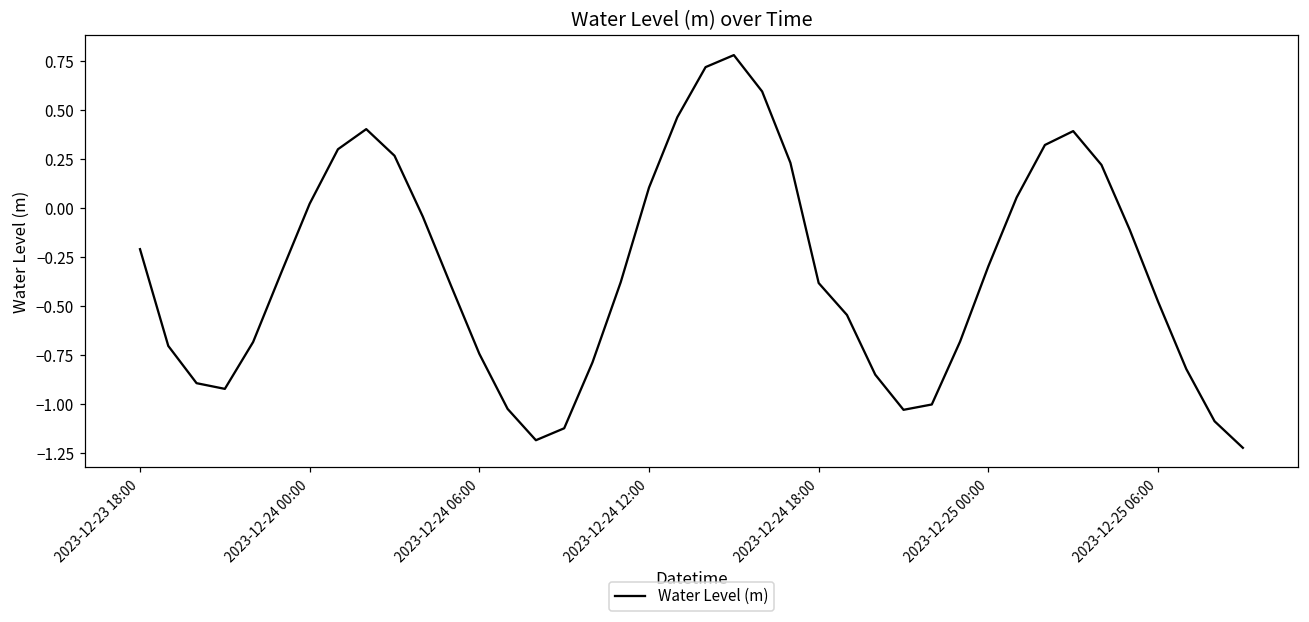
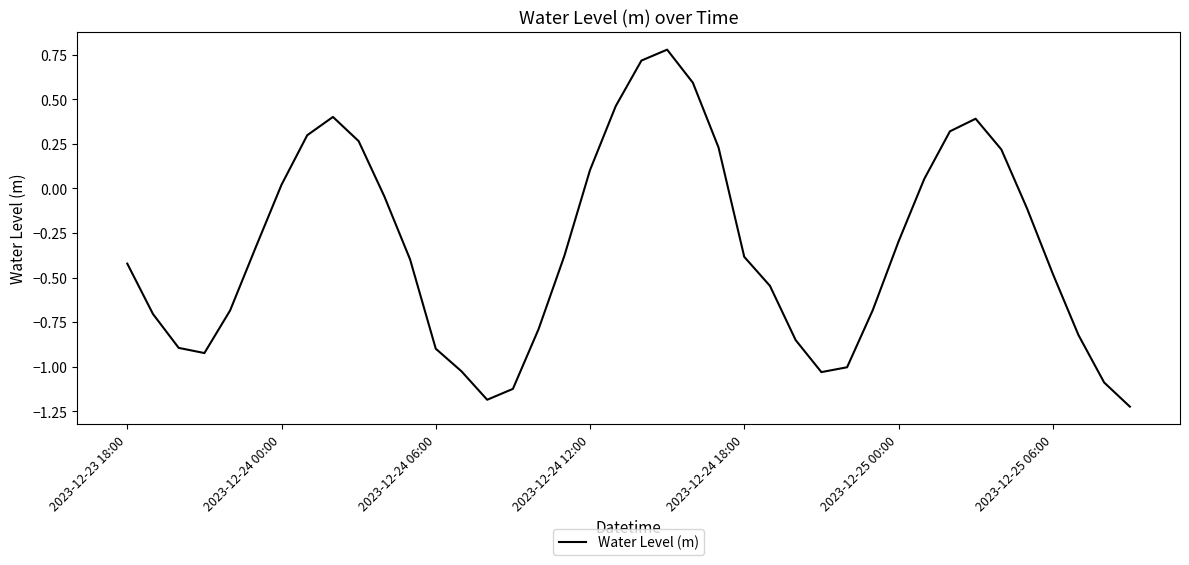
  {
-   "2023-12-23 18:00": -0.21,
+   "2023-12-23 18:00": -0.42,
    "2023-12-24 00:00": 0.02,
-   "2023-12-24 06:00": -0.74,
+   "2023-12-24 06:00": -0.90,
    "2023-12-24 12:00": 0.10,
    "2023-12-24 18:00": -0.38,
    "2023-12-25 00:00": -0.30,
    "2023-12-25 06:00": -0.48
  }
